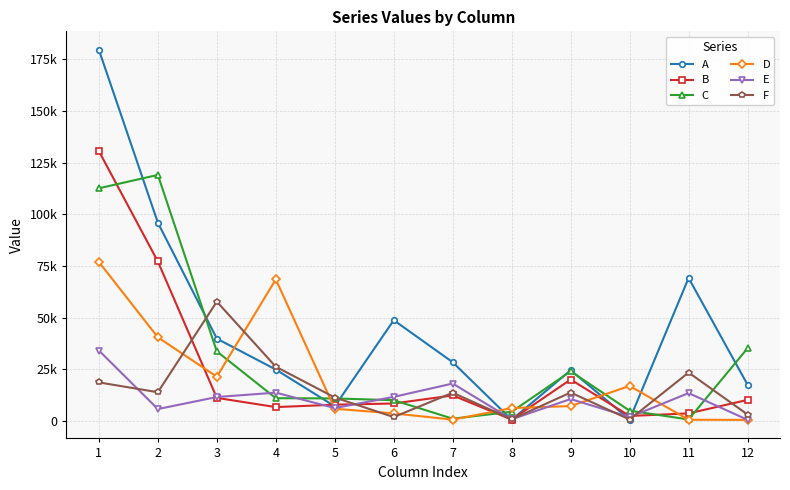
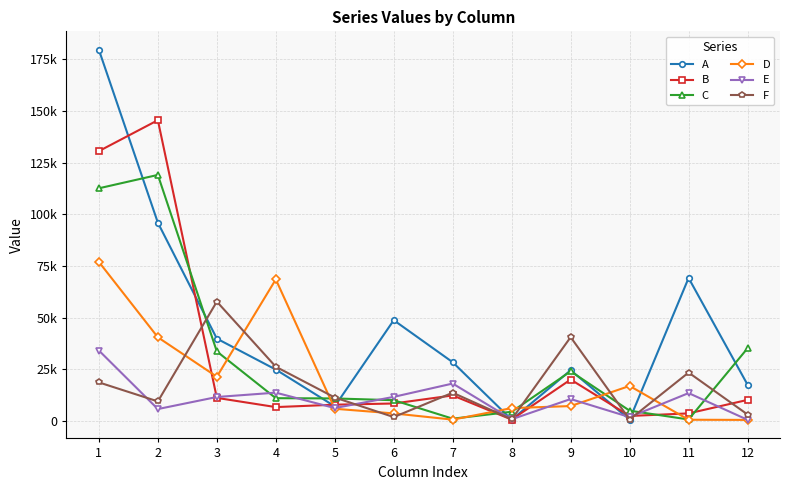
  {
    "A": {
      "1": 180000,
      "2": 96000,
      "3": 40000,
      "4": 25000,
      "6": 49000,
      "7": 28000,
      "11": 69000,
      "12": 17000
    },
    "B": {
      "1": 131000,
-     "2": 77000,
+     "2": 146000,
      "4": 7000,
      "6": 8000,
      "7": 12000,
      "9": 20000,
      "11": 4000,
      "12": 10000
    },
    "C": {
      "1": 113000,
      "2": 119000,
      "3": 34000,
      "4": 11000,
      "6": 10000,
      "8": 4000,
      "10": 5000,
      "12": 35000
    },
    "D": {
      "1": 77000,
      "2": 40000,
      "3": 21000,
      "4": 68000,
      "6": 4000,
      "8": 6000,
      "9": 7000,
      "10": 17000
    },
    "E": {
      "1": 34000,
      "2": 6000,
      "4": 14000,
      "6": 12000,
      "7": 18000,
      "9": 11000,
      "11": 13000
    },
    "F": {
      "1": 19000,
-     "2": 14000,
+     "2": 9000,
      "3": 58000,
      "4": 26000,
      "6": 2000,
      "7": 14000,
-     "9": 14000,
+     "9": 41000,
      "11": 23000,
      "12": 3000
    }
  }
